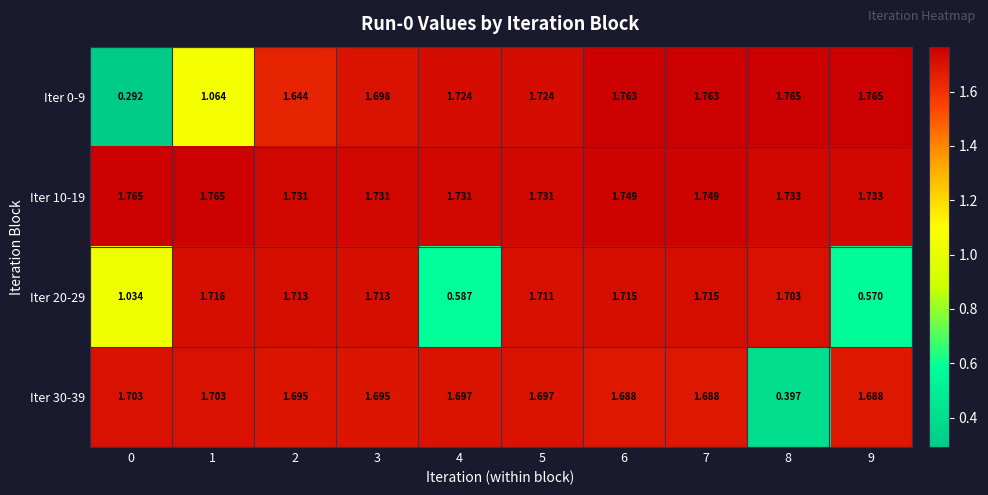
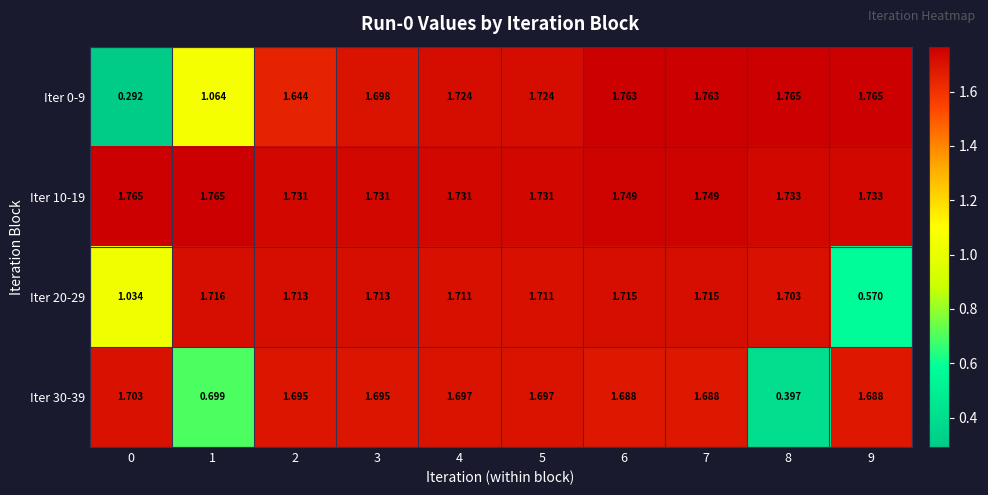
  {
    "Iter 0-9": {
      "0": 0.292,
      "1": 1.064,
      "2": 1.644,
      "3": 1.698,
      "4": 1.724,
      "5": 1.724,
      "6": 1.763,
      "7": 1.763,
      "8": 1.765,
      "9": 1.765
    },
    "Iter 10-19": {
      "0": 1.765,
      "1": 1.765,
      "2": 1.731,
      "3": 1.731,
      "4": 1.731,
      "5": 1.731,
      "6": 1.749,
      "7": 1.749,
      "8": 1.733,
      "9": 1.733
    },
    "Iter 20-29": {
      "0": 1.034,
      "1": 1.716,
      "2": 1.713,
      "3": 1.713,
-     "4": 0.587,
+     "4": 1.711,
      "5": 1.711,
      "6": 1.715,
      "7": 1.715,
      "8": 1.703,
      "9": 0.570
    },
    "Iter 30-39": {
      "0": 1.703,
-     "1": 1.703,
+     "1": 0.699,
      "2": 1.695,
      "3": 1.695,
      "4": 1.697,
      "5": 1.697,
      "6": 1.688,
      "7": 1.688,
      "8": 0.397,
      "9": 1.688
    }
  }
